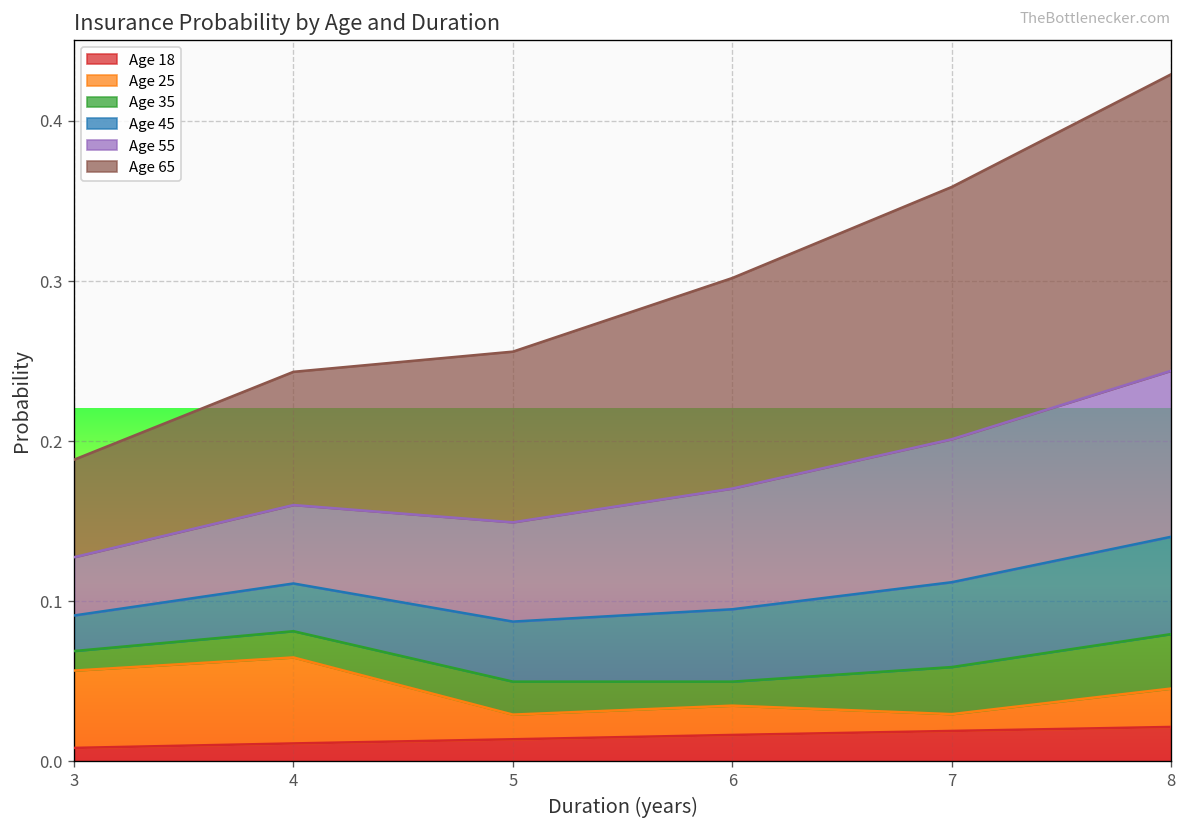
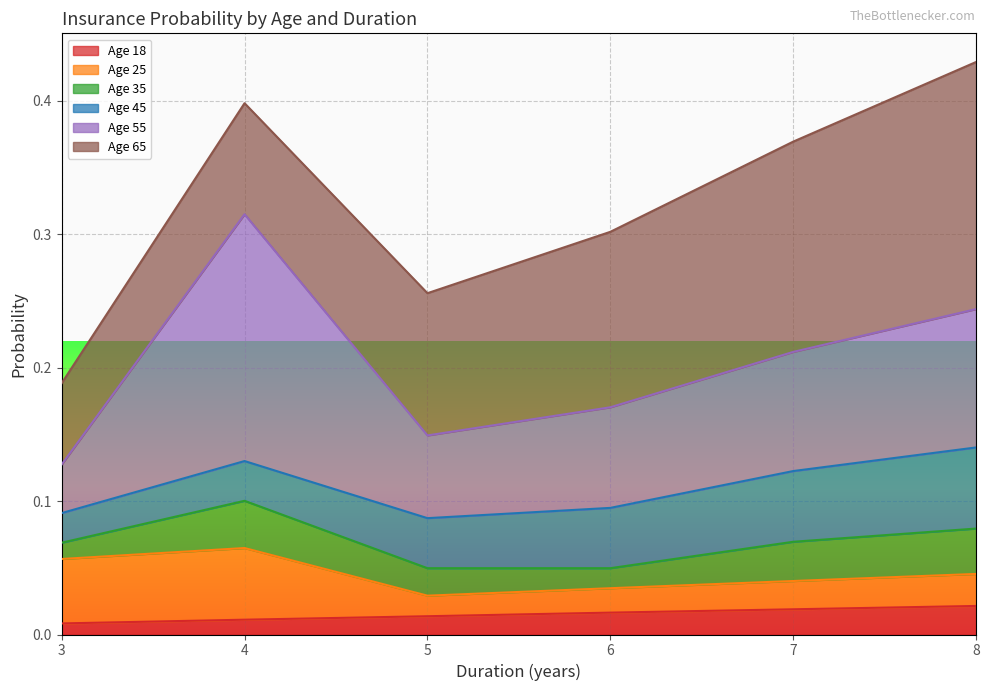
  {
    "Age 18": {
      "3": 0.008,
      "4": 0.011,
      "5": 0.014,
      "6": 0.016,
      "7": 0.019,
      "8": 0.021
    },
    "Age 25": {
      "3": 0.048,
      "4": 0.054,
      "5": 0.015,
      "6": 0.018,
-     "7": 0.011,
+     "7": 0.021,
      "8": 0.024
    },
    "Age 35": {
      "3": 0.012,
-     "4": 0.016,
+     "4": 0.035,
      "5": 0.021,
      "6": 0.015,
      "7": 0.029,
      "8": 0.034
    },
    "Age 45": {
      "3": 0.022,
      "4": 0.030,
      "5": 0.038,
      "6": 0.045,
      "7": 0.053,
      "8": 0.061
    },
    "Age 55": {
      "3": 0.036,
-     "4": 0.049,
+     "4": 0.185,
      "5": 0.062,
      "6": 0.075,
      "7": 0.089,
      "8": 0.104
    },
    "Age 65": {
      "3": 0.061,
      "4": 0.083,
      "5": 0.107,
      "6": 0.132,
      "7": 0.158,
      "8": 0.185
    }
  }
